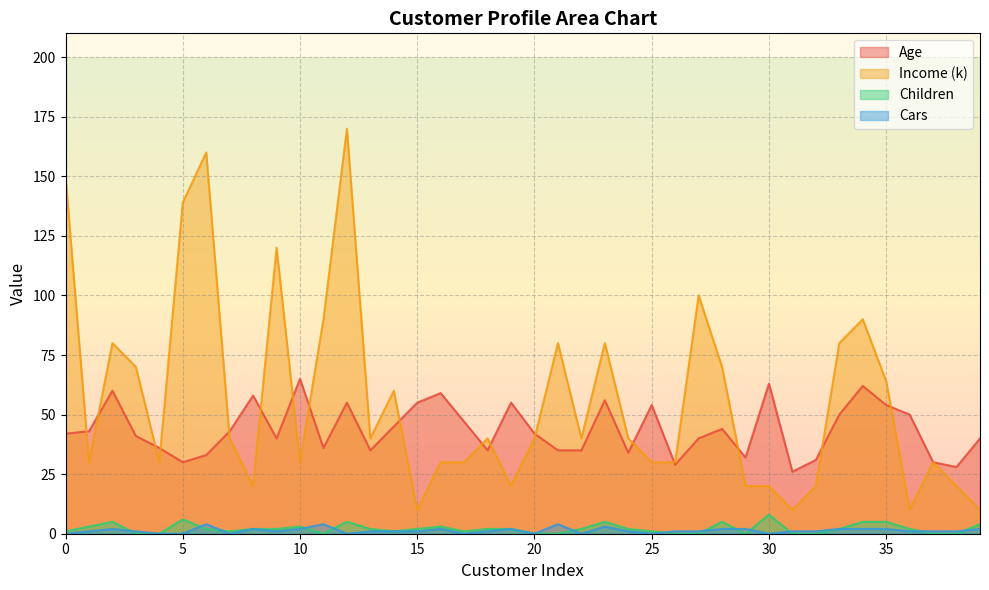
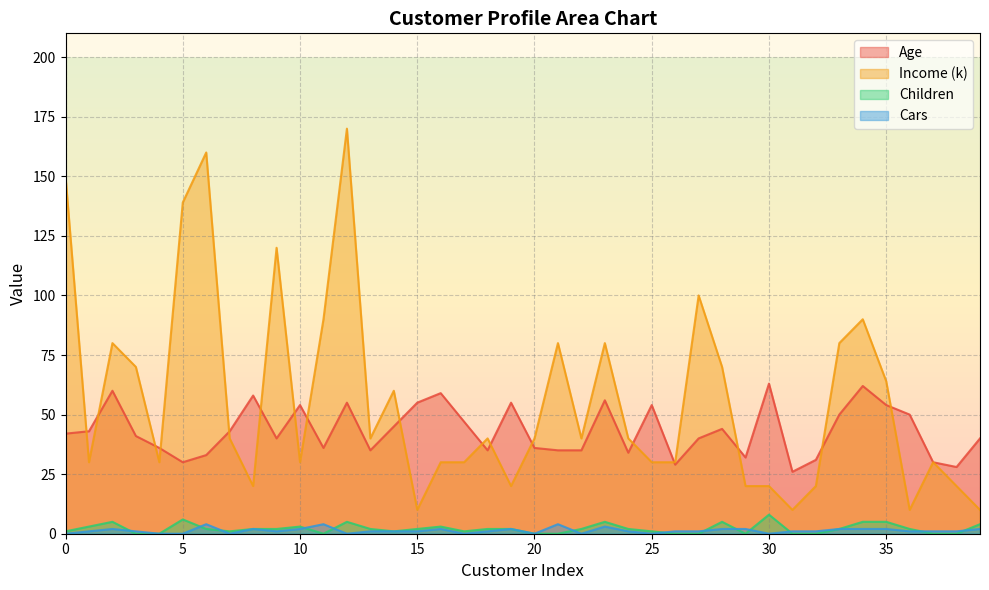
  {
    "Age": {
      "0": 42,
      "5": 30,
-     "10": 65,
+     "10": 54,
      "15": 55,
-     "20": 42,
+     "20": 36,
      "25": 54,
      "30": 63,
      "35": 54
    },
    "Income (k)": {
      "0": 150,
      "5": 139,
      "10": 30,
      "15": 10,
      "20": 40,
      "25": 30,
      "30": 20,
      "35": 64
    },
    "Children": {
      "5": 6,
      "30": 8,
      "35": 5
    },
    "Cars": {
      "5": 0,
      "30": 0,
      "35": 2
    }
  }
